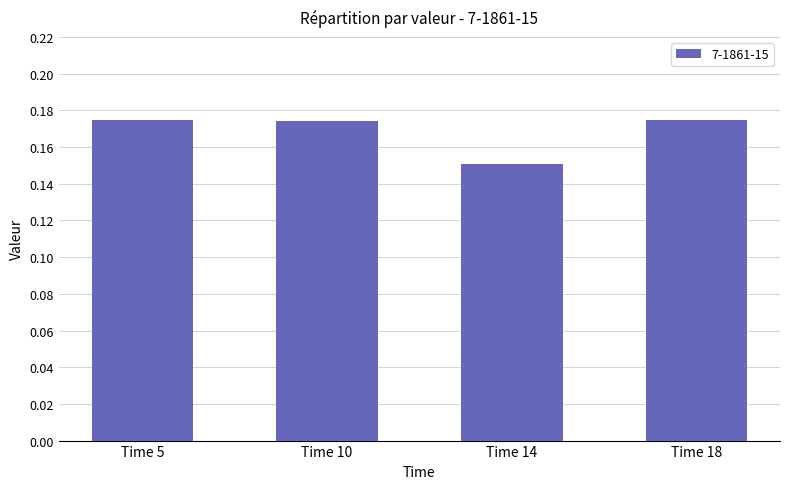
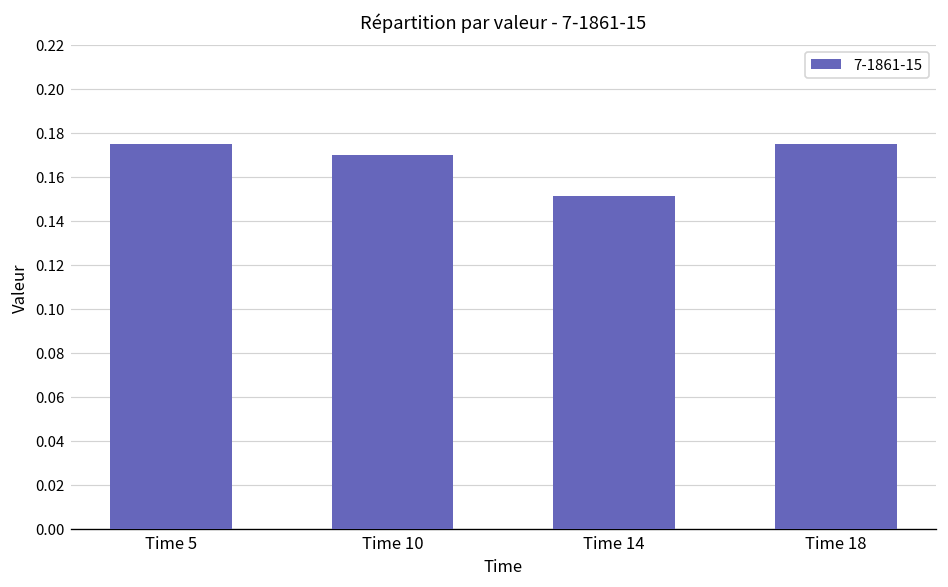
  {
    "Time 5": 0.175,
-   "Time 10": 0.174,
+   "Time 10": 0.170,
    "Time 14": 0.151,
    "Time 18": 0.175
  }
